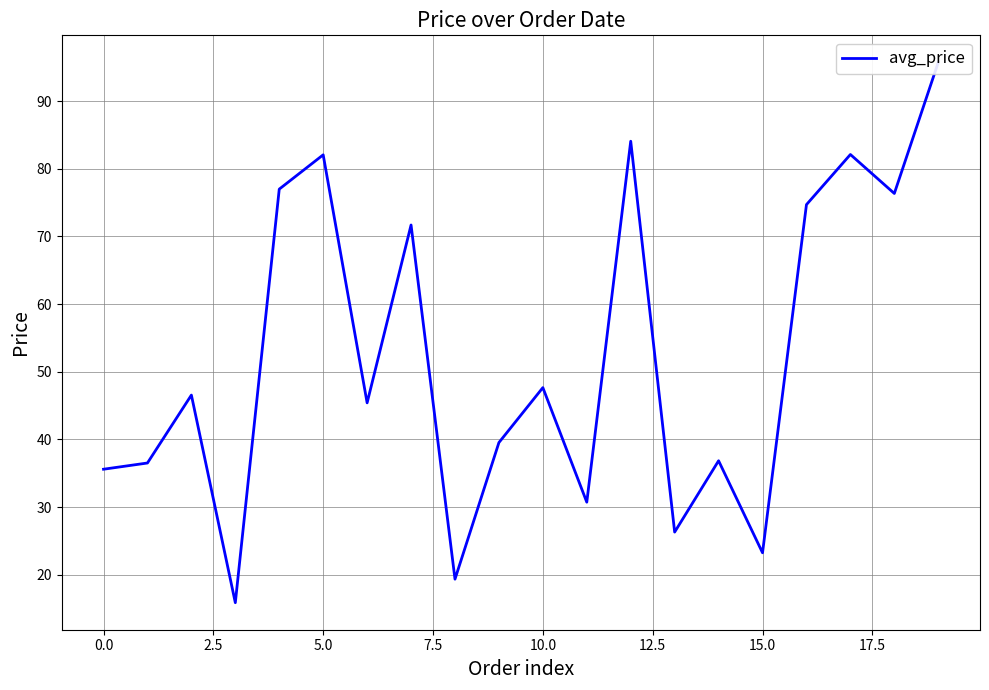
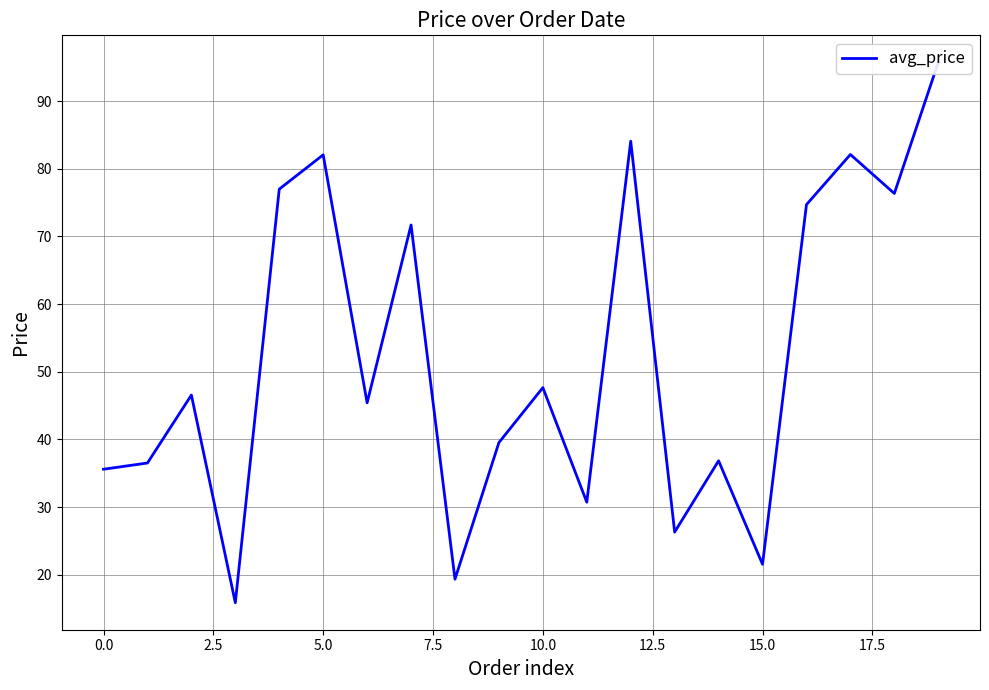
  {
    "0.0": 36,
    "5.0": 82,
    "10.0": 48,
-   "15.0": 23
+   "15.0": 22
  }
